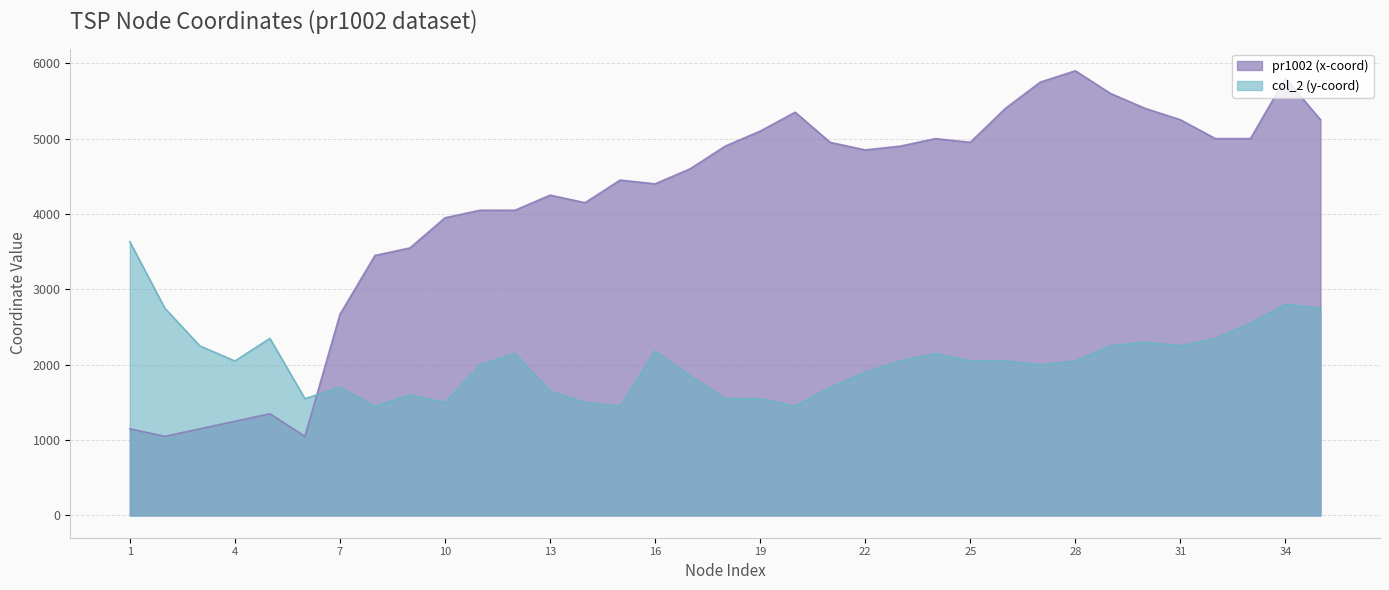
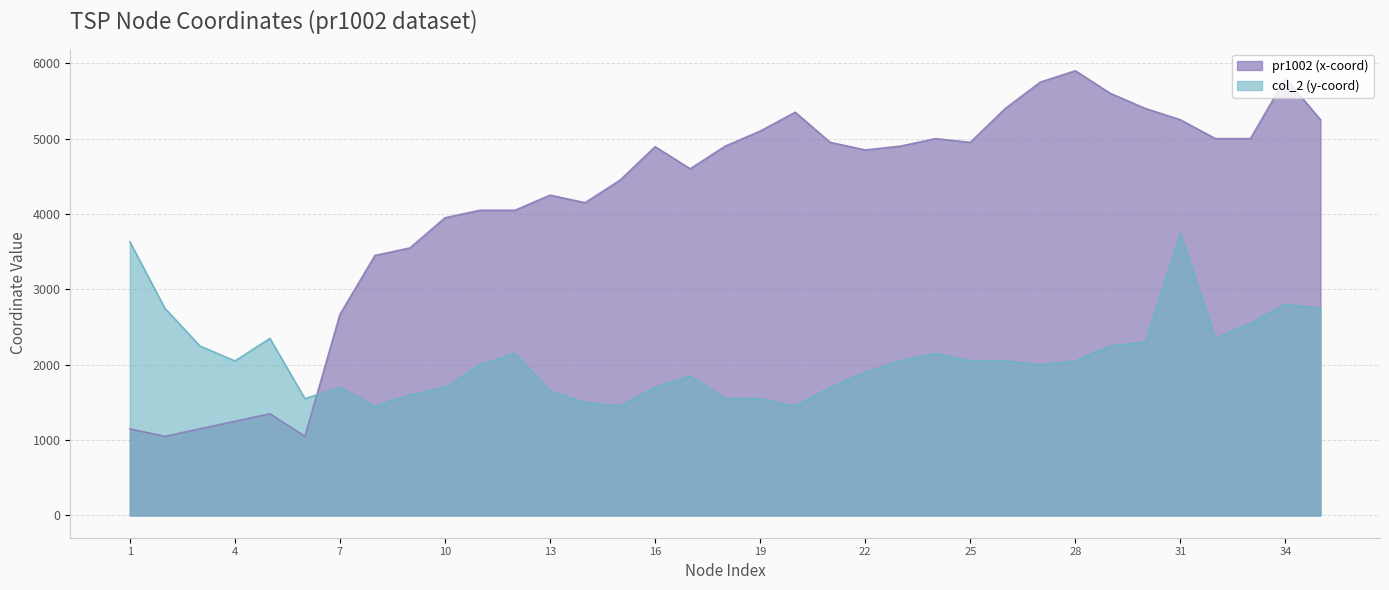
  {
    "pr1002 (x-coord)": {
      "1": 1200,
      "4": 1300,
      "7": 2700,
      "10": 4000,
      "13": 4300,
-     "16": 4400,
+     "16": 4900,
      "19": 5100,
      "22": 4900,
      "25": 5000,
      "28": 5900,
      "31": 5300
    },
    "col_2 (y-coord)": {
      "1": 3600,
      "4": 2100,
      "7": 1700,
-     "10": 1500,
+     "10": 1700,
      "13": 1700,
-     "16": 2200,
+     "16": 1700,
      "19": 1600,
      "22": 1900,
      "25": 2100,
      "28": 2100,
-     "31": 2300,
+     "31": 3700,
      "34": 2800
    }
  }
